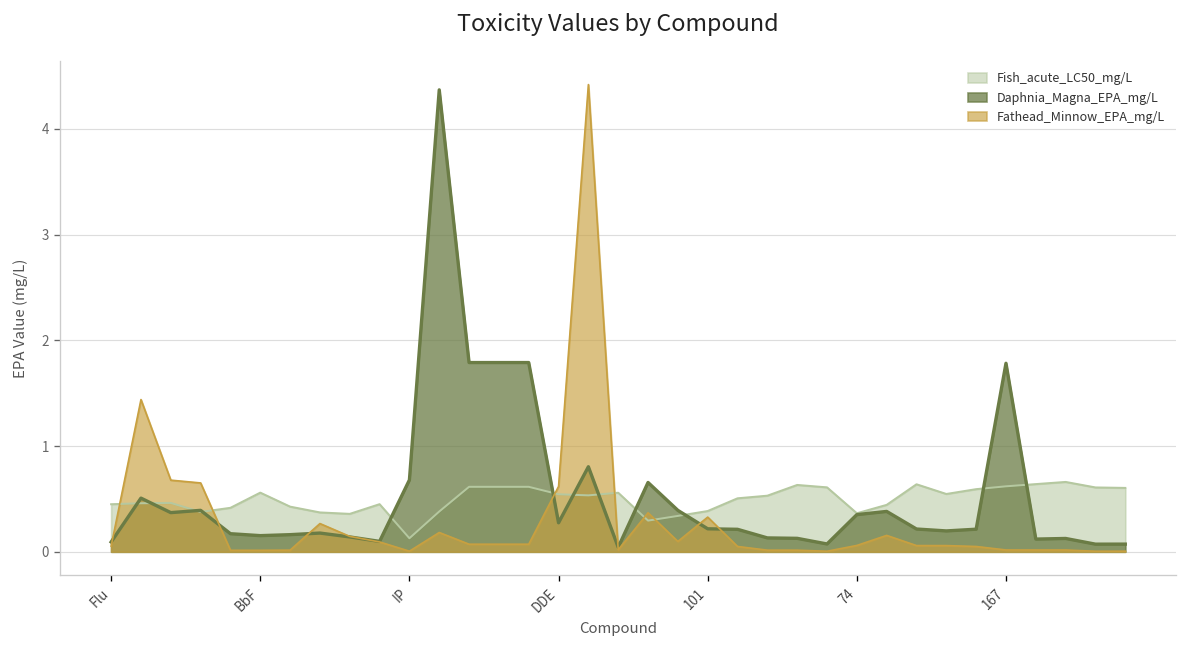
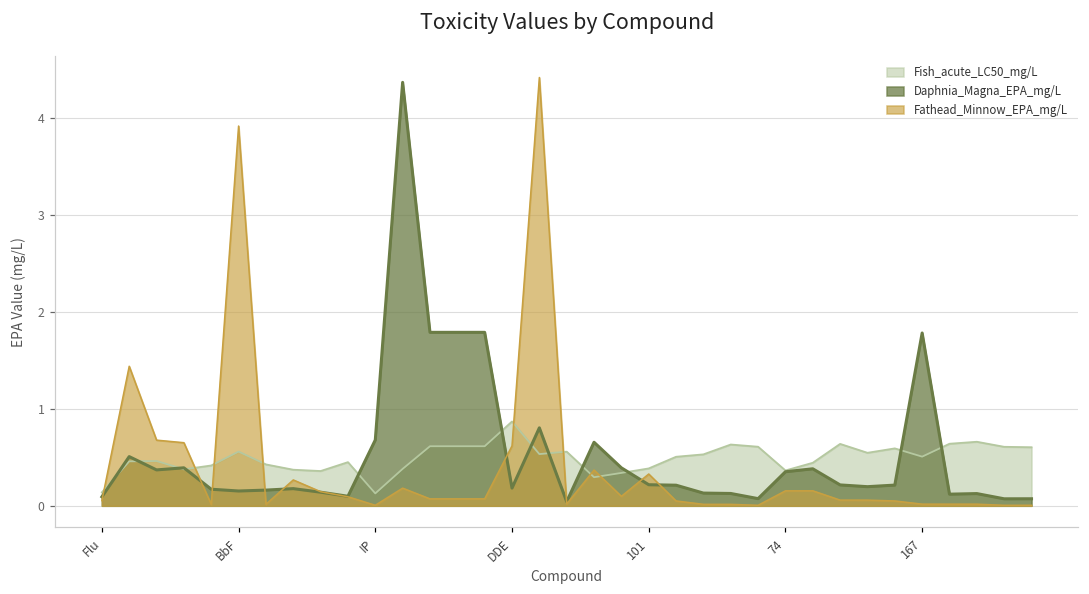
  {
    "Fish_acute_LC50_mg/L": {
-     "Flu": 0.4,
+     "Flu": 0.1,
      "BbF": 0.6,
      "IP": 0.1,
-     "DDE": 0.5,
+     "DDE": 0.9,
      "101": 0.4,
-     "167": 0.6
+     "167": 0.5
    },
    "Daphnia_Magna_EPA_mg/L": {
      "Flu": 0.1,
      "BbF": 0.2,
      "IP": 0.7,
-     "DDE": 0.3,
+     "DDE": 0.2,
      "101": 0.2,
      "167": 1.8
    },
    "Fathead_Minnow_EPA_mg/L": {
      "Flu": 0.1,
-     "BbF": 0.0,
+     "BbF": 3.9,
      "IP": 0.0,
      "DDE": 0.6,
      "101": 0.3,
-     "74": 0.1,
+     "74": 0.2,
      "167": 0.0
    }
  }
